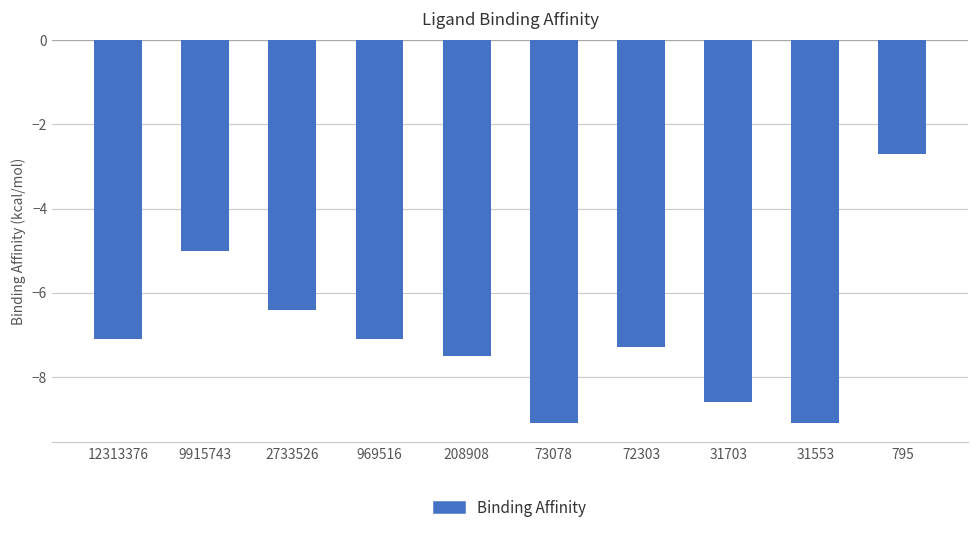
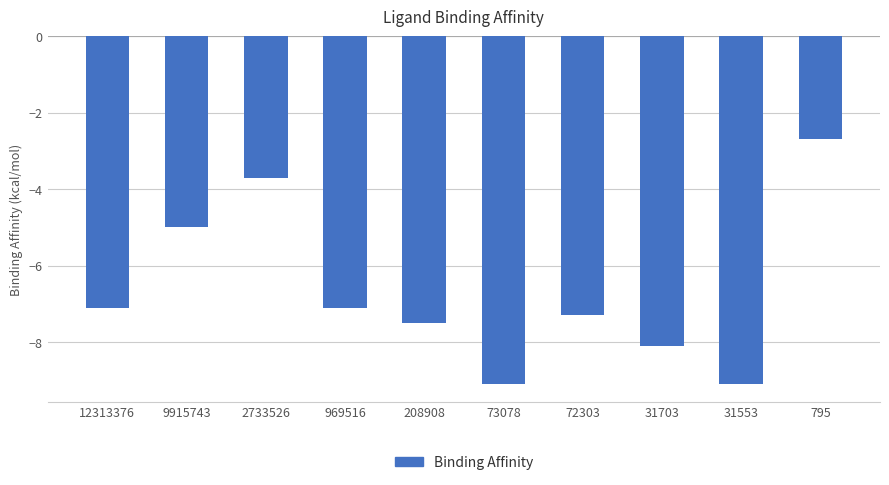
  {
    "12313376": -7.1,
    "9915743": -5.0,
-   "2733526": -6.4,
+   "2733526": -3.7,
    "969516": -7.1,
    "208908": -7.5,
    "73078": -9.1,
    "72303": -7.3,
-   "31703": -8.6,
+   "31703": -8.1,
    "31553": -9.1,
    "795": -2.7
  }
